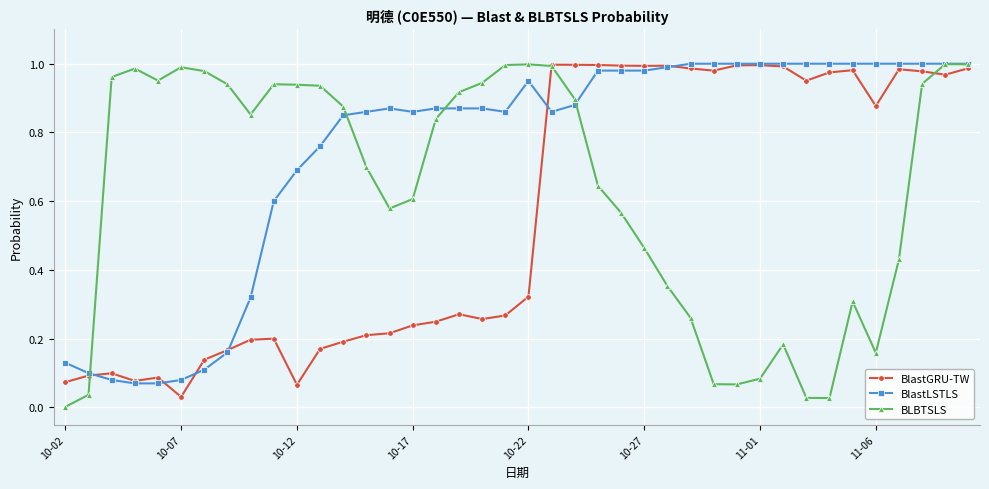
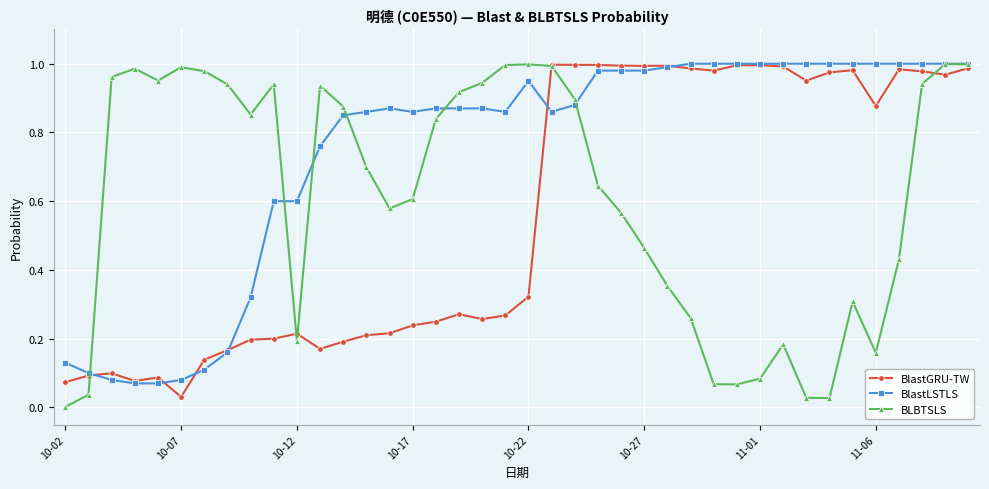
  {
    "BlastGRU-TW": {
      "10-02": 0.07,
      "10-07": 0.03,
-     "10-12": 0.07,
+     "10-12": 0.21,
      "10-17": 0.24,
      "10-22": 0.32,
      "10-27": 0.99,
      "11-06": 0.88
    },
    "BlastLSTLS": {
      "10-02": 0.13,
      "10-07": 0.08,
-     "10-12": 0.69,
+     "10-12": 0.60,
      "10-17": 0.86,
      "10-22": 0.95,
      "10-27": 0.98,
      "11-06": 1.00
    },
    "BLBTSLS": {
      "10-02": 0.00,
      "10-07": 0.99,
-     "10-12": 0.94,
+     "10-12": 0.19,
      "10-17": 0.61,
      "10-22": 1.00,
      "10-27": 0.46,
      "11-01": 0.08,
      "11-06": 0.16
    }
  }
